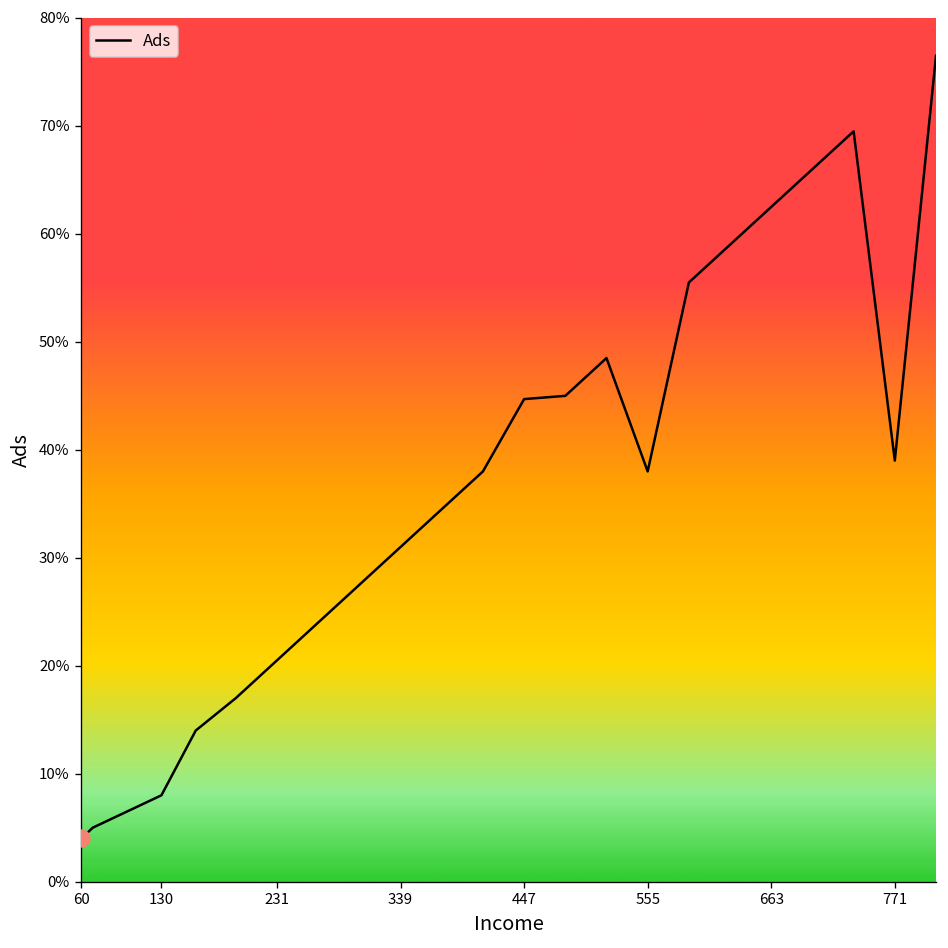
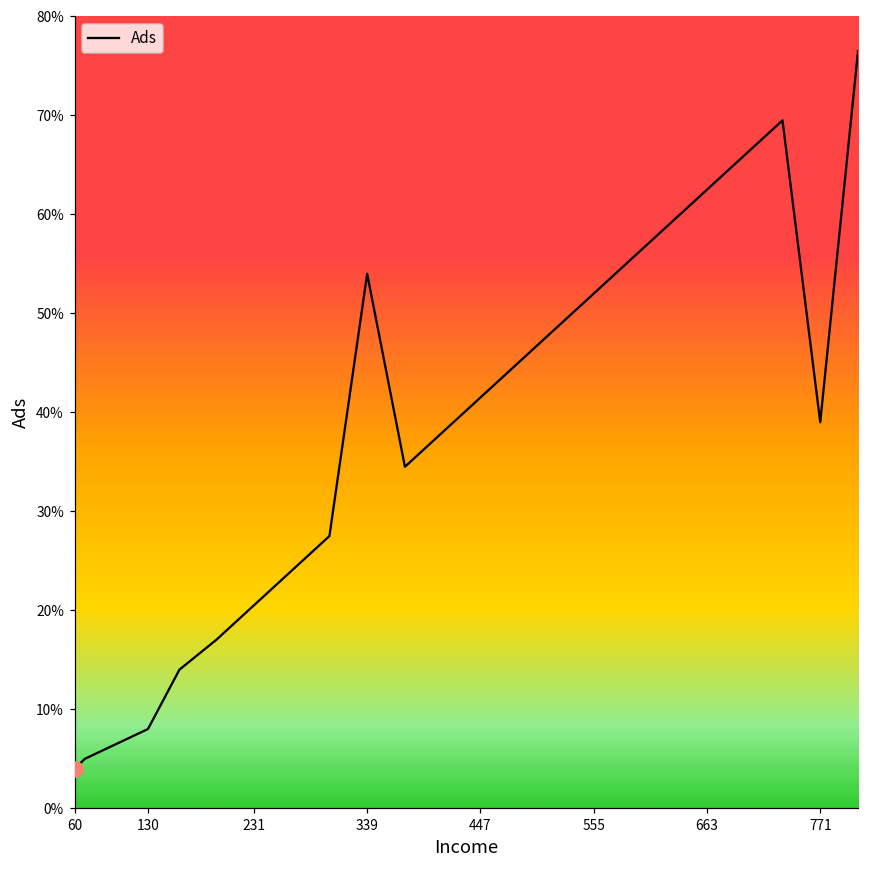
  {
    "Ads": {
      "130": "8%",
      "231": "21%",
-     "339": "31%",
-     "447": "45%",
-     "555": "38%",
+     "339": "54%",
+     "447": "42%",
+     "555": "52%",
      "663": "63%",
      "771": "39%"
    }
  }
